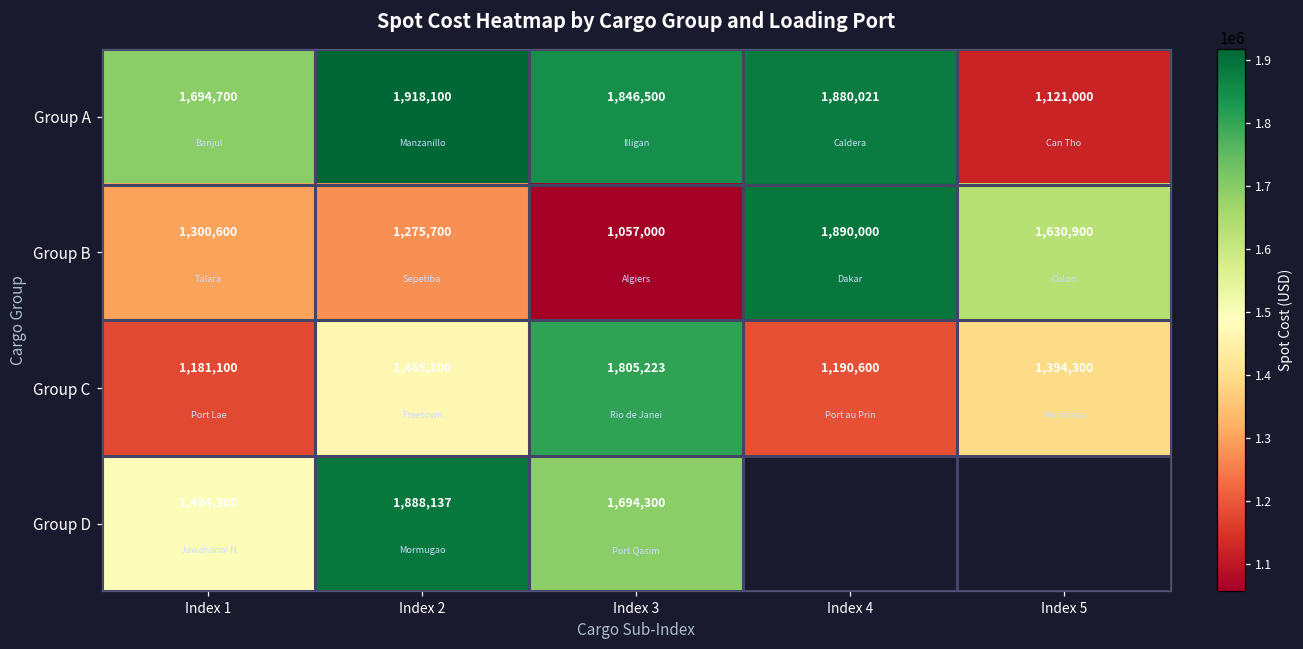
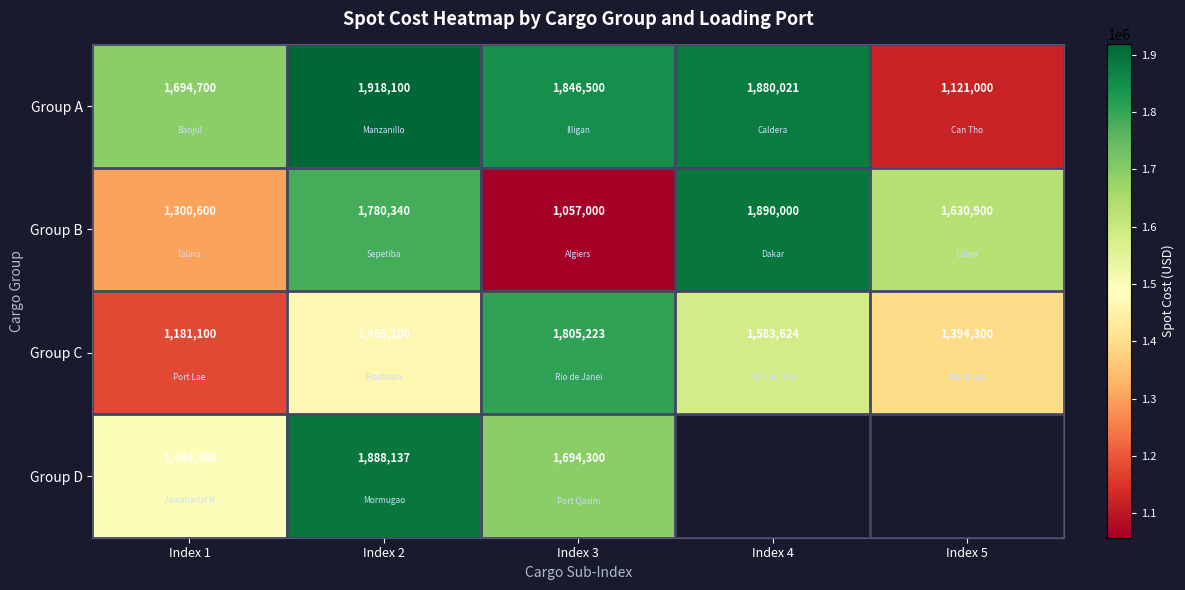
  {
    "Group B": {
-     "Index 2": "1,275,700"
+     "Index 2": "1,780,340"
    },
    "Group C": {
-     "Index 4": "1,190,600"
+     "Index 4": "1,583,624"
    }
  }
